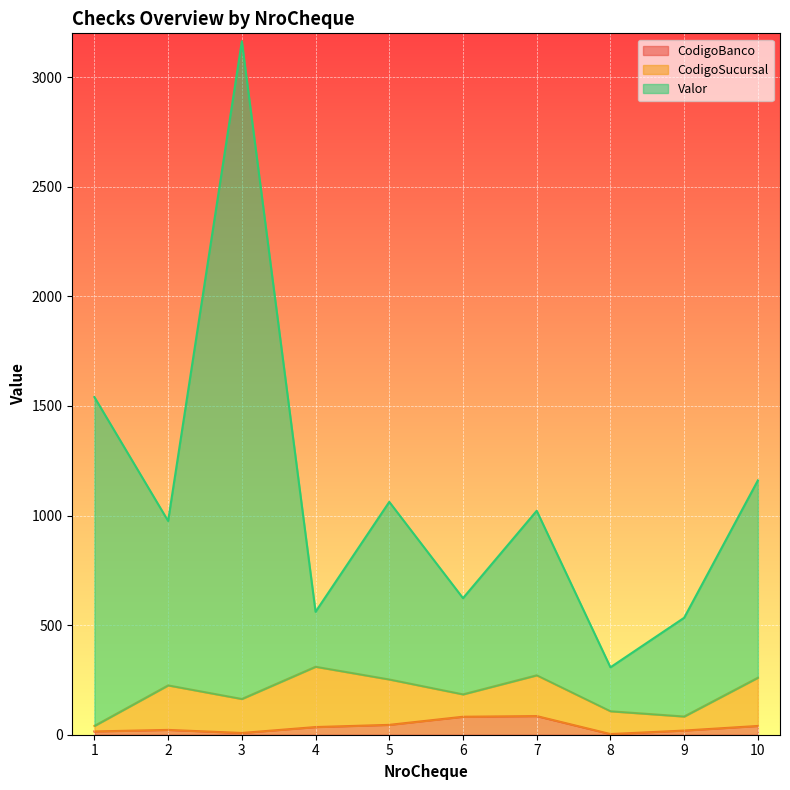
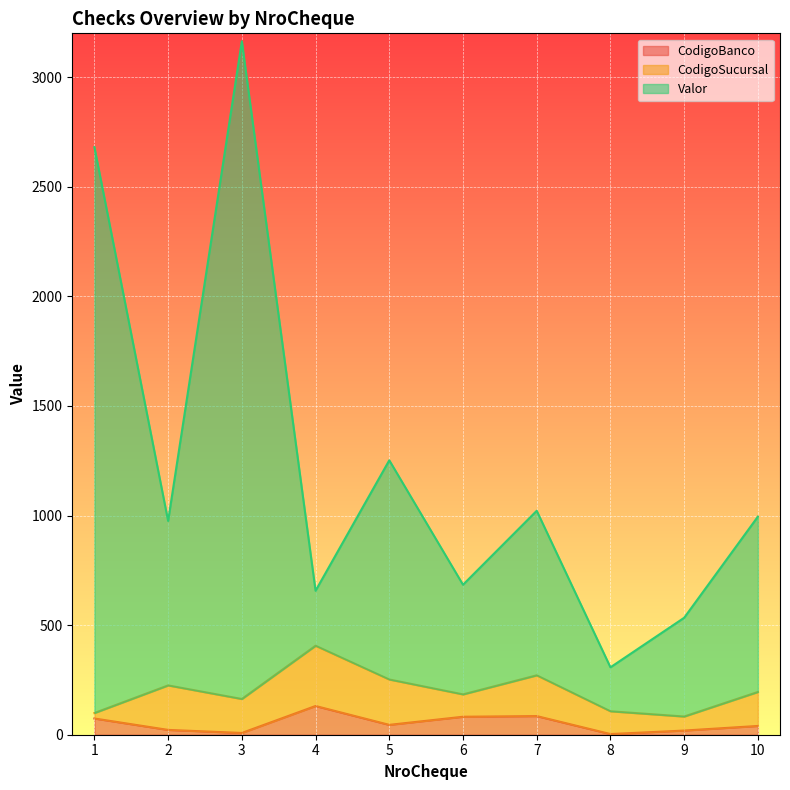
  {
    "CodigoBanco": {
-     "1": 20,
+     "1": 70,
      "2": 20,
      "3": 10,
-     "4": 40,
+     "4": 130,
      "5": 50,
      "6": 80,
      "7": 90,
      "8": 0,
      "9": 20,
      "10": 40
    },
    "CodigoSucursal": {
      "1": 30,
      "2": 200,
      "3": 160,
      "4": 280,
      "5": 210,
      "6": 100,
      "7": 190,
      "8": 100,
      "9": 60,
-     "10": 220
+     "10": 160
    },
    "Valor": {
-     "1": 1500,
+     "1": 2580,
      "2": 750,
      "3": 3000,
      "4": 250,
-     "5": 810,
-     "6": 440,
+     "5": 1000,
+     "6": 500,
      "7": 750,
      "8": 200,
      "9": 450,
-     "10": 900
+     "10": 800
    }
  }
